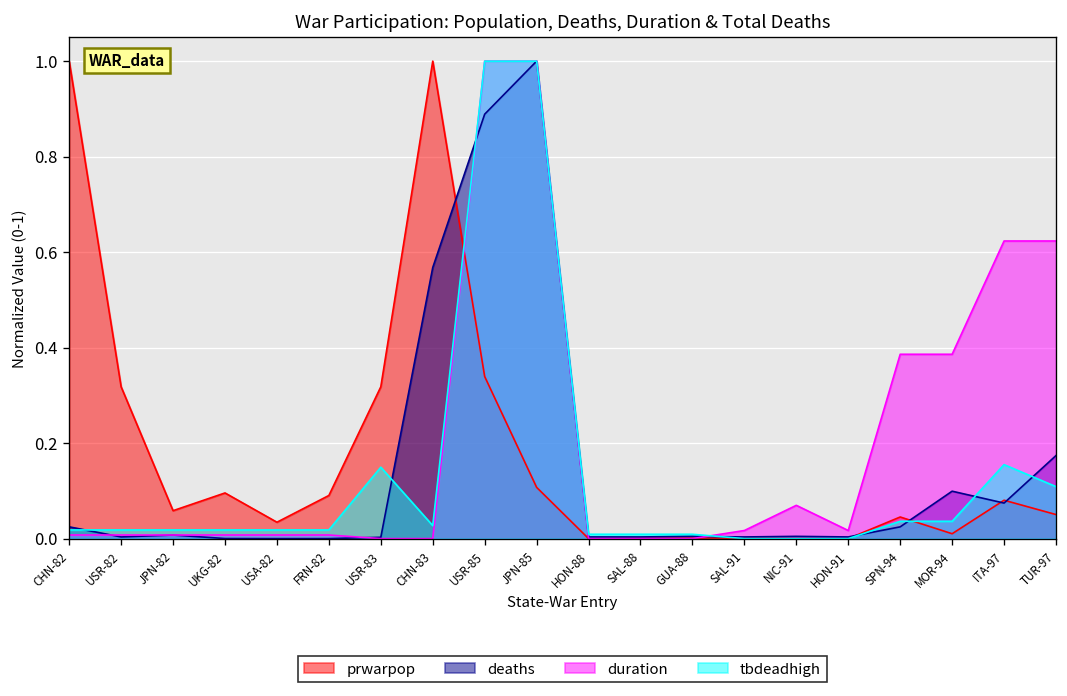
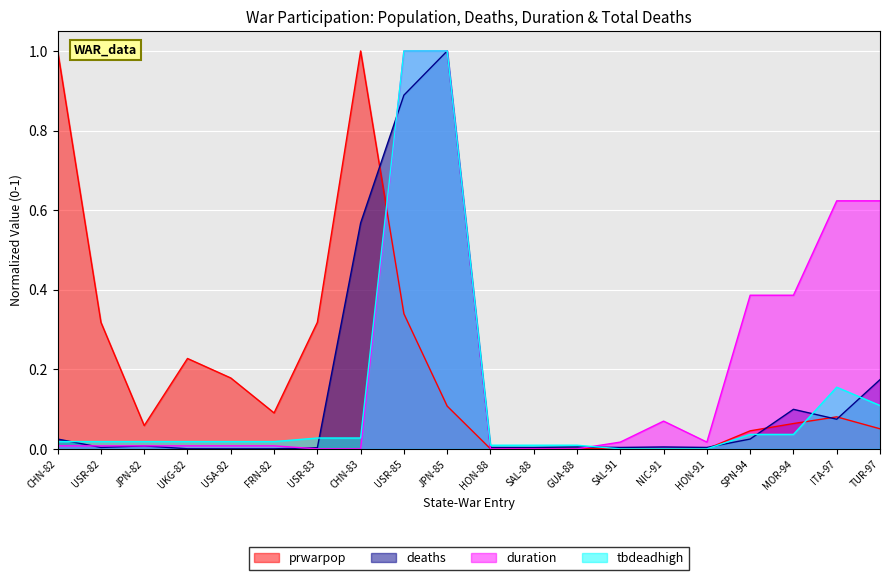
  {
    "prwarpop": {
      "CHN-82": 1.00,
      "USR-82": 0.32,
      "JPN-82": 0.06,
-     "UKG-82": 0.10,
-     "USA-82": 0.03,
+     "UKG-82": 0.23,
+     "USA-82": 0.18,
      "FRN-82": 0.09,
      "USR-83": 0.32,
      "CHN-83": 1.00,
      "USR-85": 0.34,
      "JPN-85": 0.11,
      "SPN-94": 0.05,
-     "MOR-94": 0.01,
+     "MOR-94": 0.06,
      "TUR-97": 0.05
    },
    "deaths": {
      "CHN-82": 0.02,
      "UKG-82": 0.00,
      "USA-82": 0.00,
      "FRN-82": 0.00,
      "CHN-83": 0.57,
      "USR-85": 0.89,
      "SPN-94": 0.02,
      "MOR-94": 0.10,
      "TUR-97": 0.17
    },
    "duration": {
      "CHN-82": 0.01,
      "UKG-82": 0.01,
      "USA-82": 0.01,
      "FRN-82": 0.01,
      "CHN-83": 0.00,
      "SAL-91": 0.02,
      "NIC-91": 0.07,
      "HON-91": 0.02,
      "SPN-94": 0.39,
      "MOR-94": 0.39,
      "ITA-97": 0.62,
      "TUR-97": 0.62
    },
    "tbdeadhigh": {
      "CHN-82": 0.02,
      "USR-82": 0.02,
      "JPN-82": 0.02,
      "UKG-82": 0.02,
      "USA-82": 0.02,
      "FRN-82": 0.02,
-     "USR-83": 0.15,
+     "USR-83": 0.03,
      "CHN-83": 0.03,
      "SPN-94": 0.04,
      "MOR-94": 0.04,
      "ITA-97": 0.15,
      "TUR-97": 0.11
    }
  }
